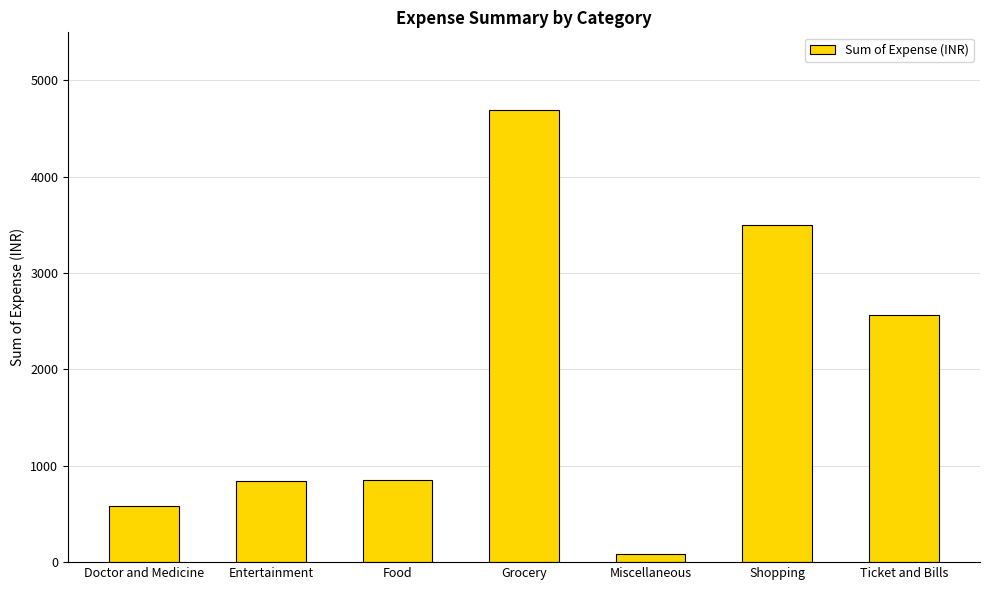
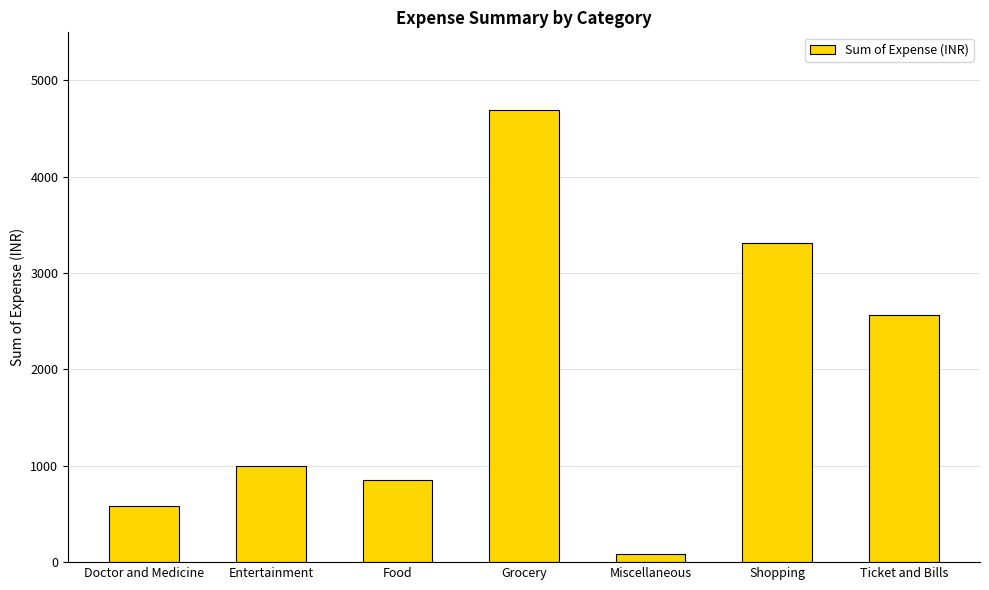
  {
    "Doctor and Medicine": 600,
-   "Entertainment": 800,
+   "Entertainment": 1000,
    "Food": 900,
    "Grocery": 4700,
    "Miscellaneous": 100,
-   "Shopping": 3500,
+   "Shopping": 3300,
    "Ticket and Bills": 2600
  }
